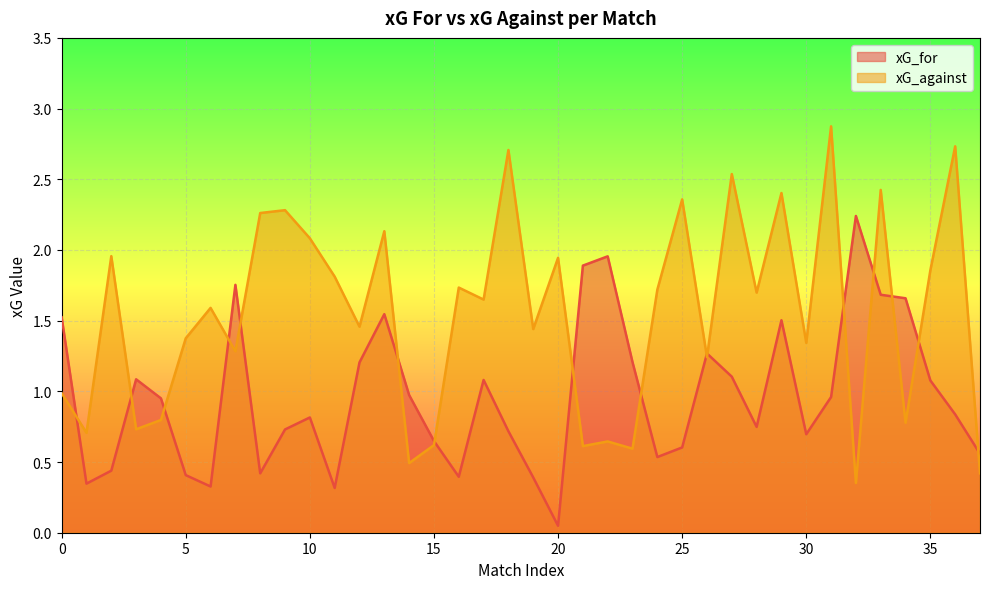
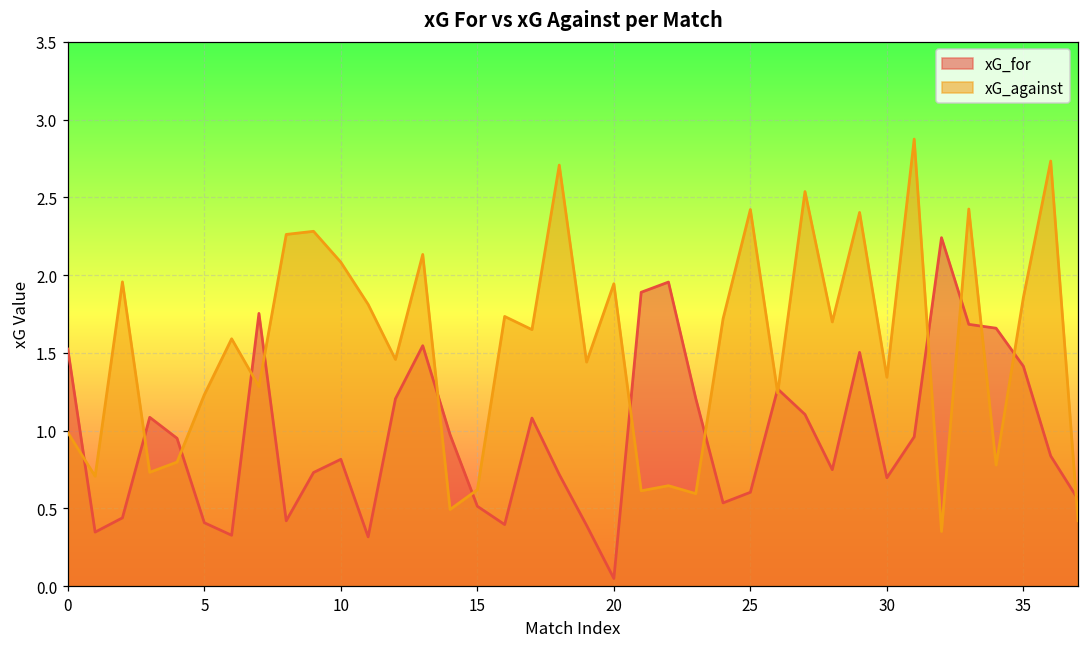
  {
    "xG_for": {
      "0": 1.52,
      "5": 0.41,
      "10": 0.82,
-     "15": 0.65,
+     "15": 0.51,
      "20": 0.05,
      "25": 0.60,
      "30": 0.70,
-     "35": 1.08
+     "35": 1.41
    },
    "xG_against": {
      "0": 0.99,
-     "5": 1.38,
+     "5": 1.23,
      "10": 2.08,
      "15": 0.62,
      "20": 1.94,
-     "25": 2.36,
+     "25": 2.42,
      "30": 1.34,
      "35": 1.86
    }
  }
